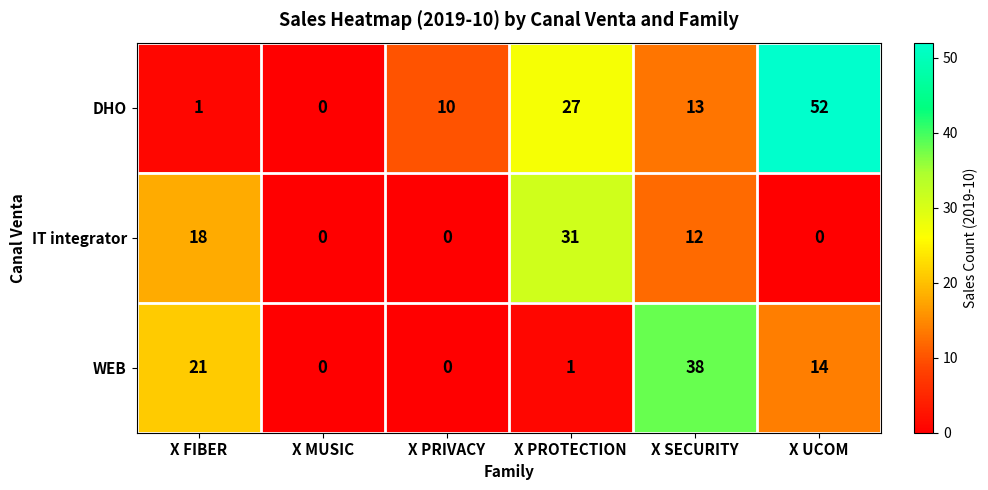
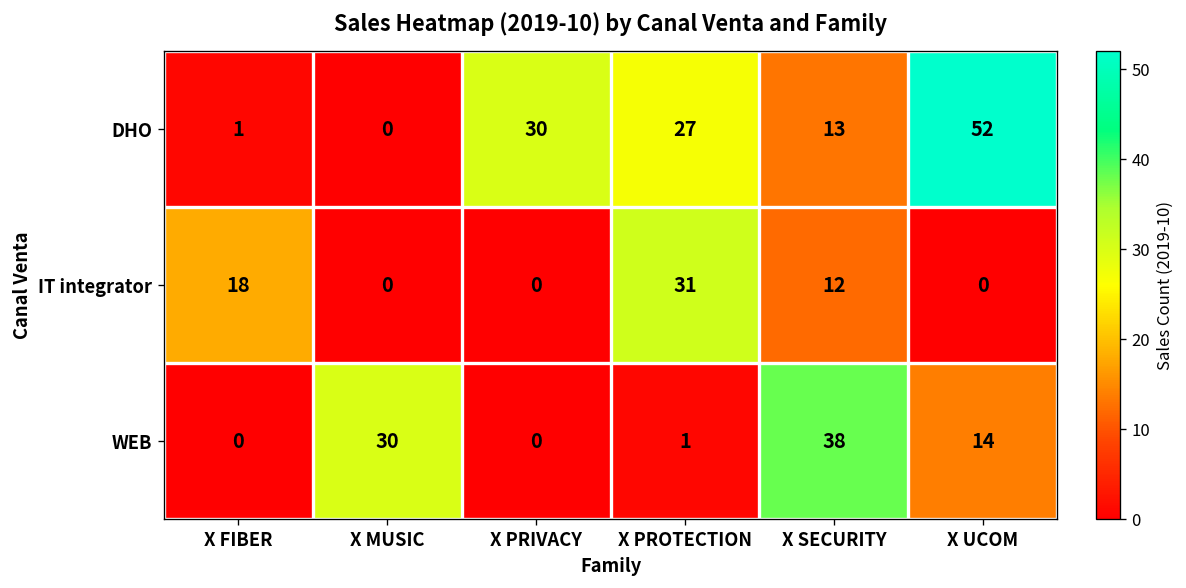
  {
    "DHO": {
      "X FIBER": 1,
      "X MUSIC": 0,
-     "X PRIVACY": 10,
+     "X PRIVACY": 30,
      "X PROTECTION": 27,
      "X SECURITY": 13,
      "X UCOM": 52
    },
    "IT integrator": {
      "X FIBER": 18,
      "X MUSIC": 0,
      "X PRIVACY": 0,
      "X PROTECTION": 31,
      "X SECURITY": 12,
      "X UCOM": 0
    },
    "WEB": {
-     "X FIBER": 21,
-     "X MUSIC": 0,
+     "X FIBER": 0,
+     "X MUSIC": 30,
      "X PRIVACY": 0,
      "X PROTECTION": 1,
      "X SECURITY": 38,
      "X UCOM": 14
    }
  }
